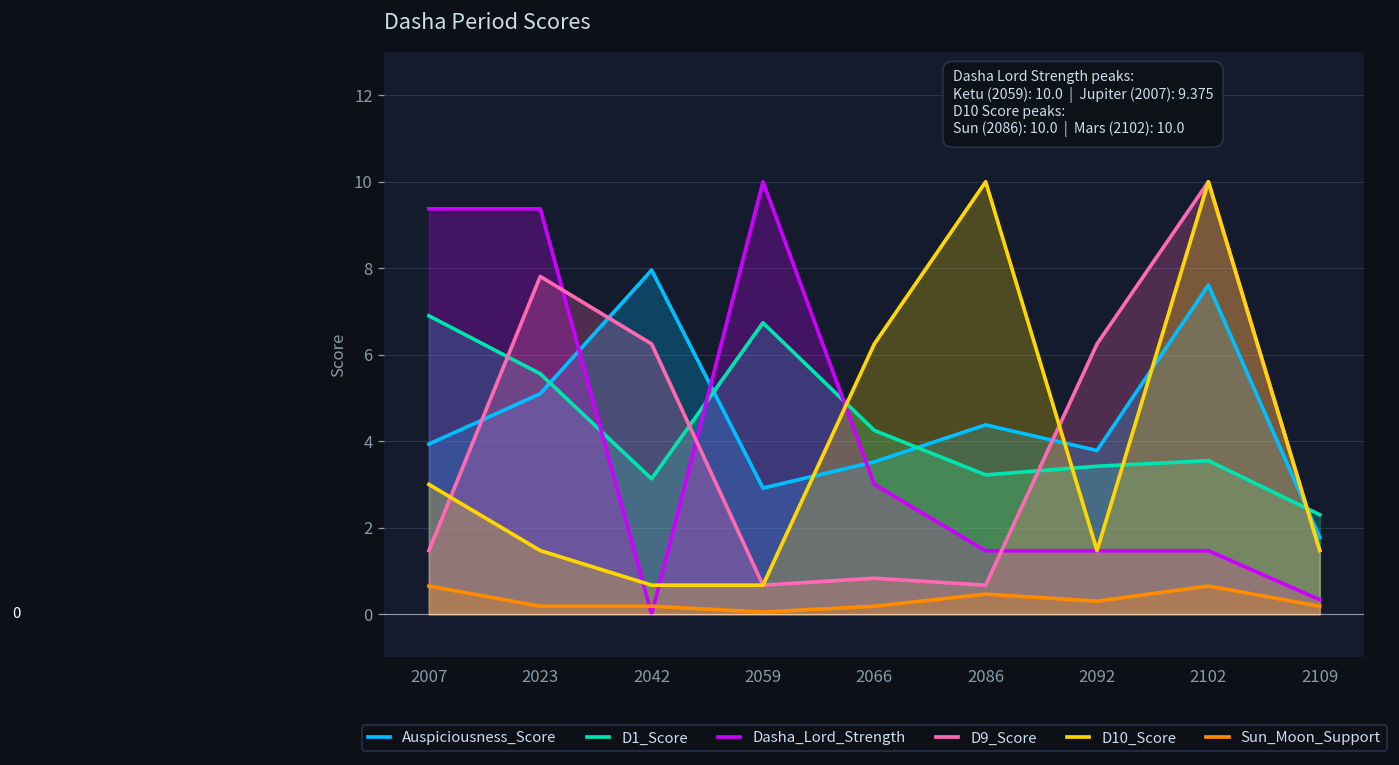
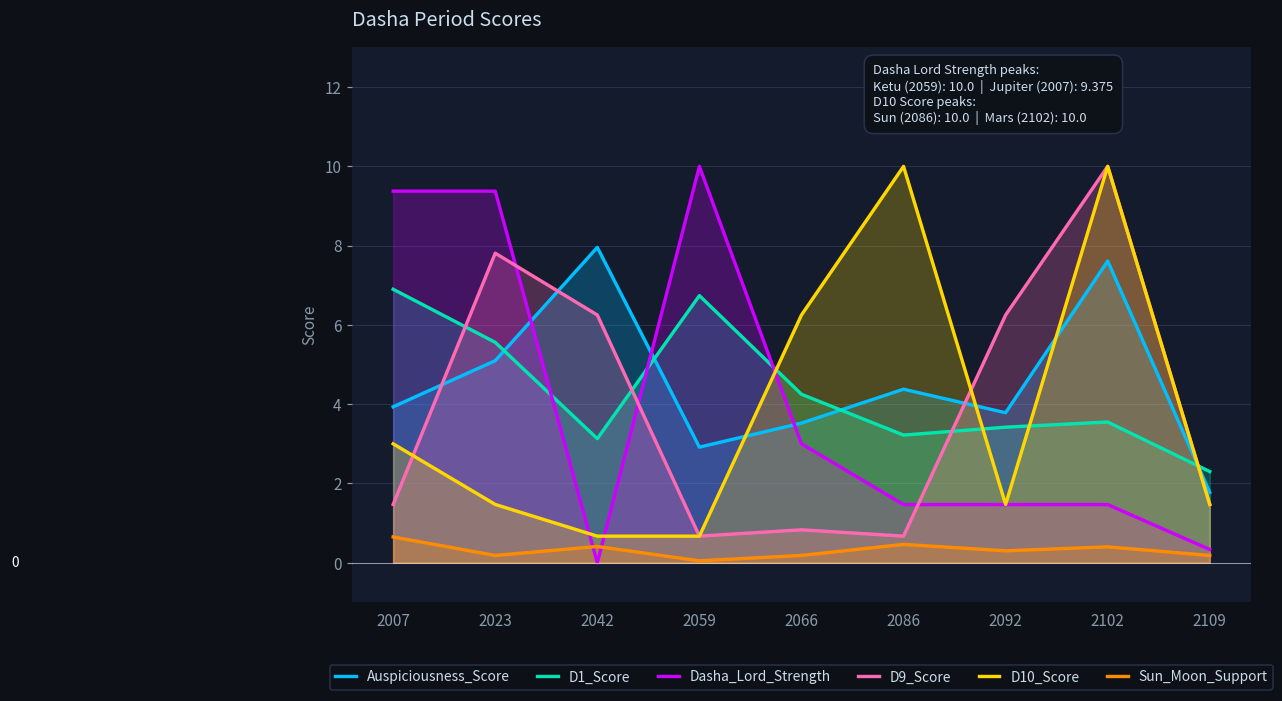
  {
    "Auspiciousness_Score": {
      "2007": 3.9,
      "2023": 5.1,
      "2042": 8.0,
      "2059": 2.9,
      "2066": 3.5,
      "2086": 4.4,
      "2092": 3.8,
      "2102": 7.6,
      "2109": 1.8
    },
    "D1_Score": {
      "2007": 6.9,
      "2023": 5.6,
      "2042": 3.1,
      "2059": 6.7,
      "2066": 4.3,
      "2086": 3.2,
      "2092": 3.4,
      "2102": 3.6,
      "2109": 2.3
    },
    "Dasha_Lord_Strength": {
      "2007": 9.4,
      "2023": 9.4,
      "2042": 0.0,
      "2059": 10.0,
      "2066": 3.0,
      "2086": 1.5,
      "2102": 1.5,
      "2109": 0.3
    },
    "D9_Score": {
      "2007": 1.5,
      "2023": 7.8,
      "2042": 6.3,
      "2066": 0.8,
      "2086": 0.7,
      "2092": 6.3
    },
    "D10_Score": {
      "2007": 3.0,
      "2023": 1.5,
      "2042": 0.7,
      "2066": 6.3,
      "2086": 10.0
    },
    "Sun_Moon_Support": {
      "2007": 0.7,
      "2023": 0.2,
-     "2042": 0.2,
+     "2042": 0.4,
      "2059": 0.0,
      "2066": 0.2,
      "2086": 0.5,
      "2092": 0.3,
-     "2102": 0.7,
+     "2102": 0.4,
      "2109": 0.2
    }
  }
